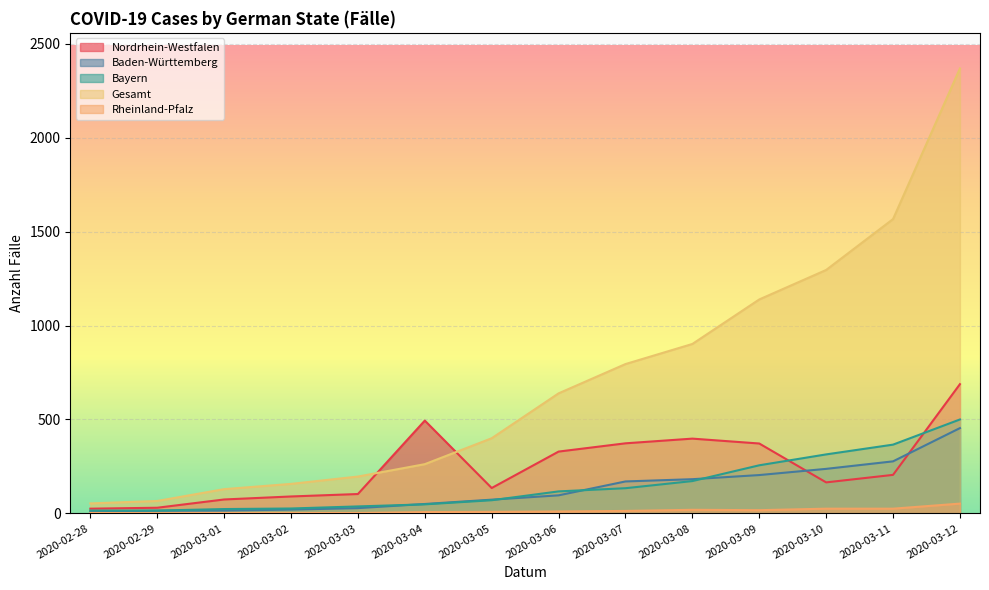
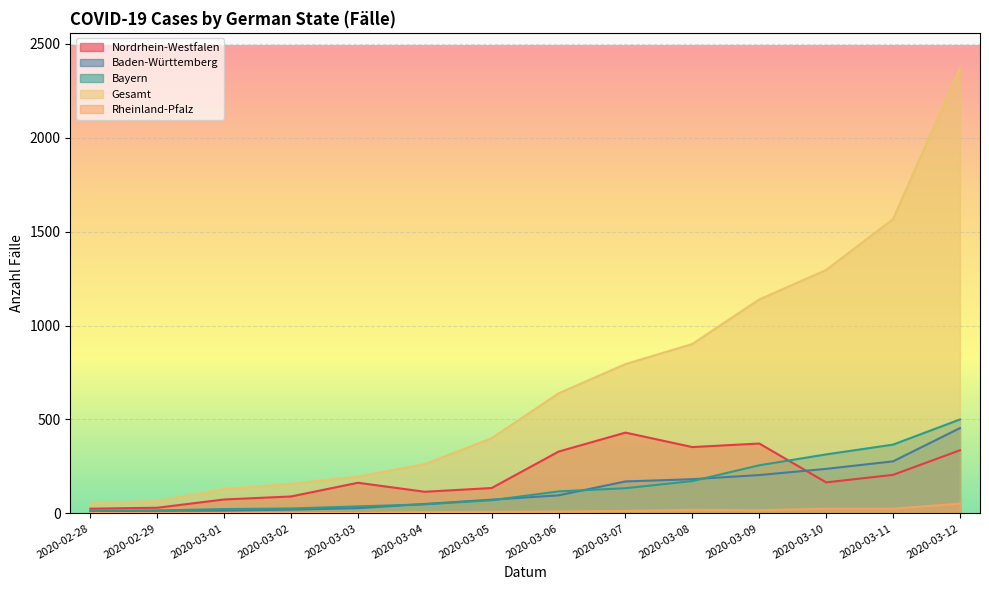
  {
    "Nordrhein-Westfalen": {
      "2020-02-29": 30,
      "2020-03-01": 70,
      "2020-03-02": 90,
-     "2020-03-03": 100,
-     "2020-03-04": 490,
+     "2020-03-03": 160,
+     "2020-03-04": 120,
      "2020-03-05": 140,
      "2020-03-06": 330,
-     "2020-03-07": 370,
-     "2020-03-08": 400,
+     "2020-03-07": 430,
+     "2020-03-08": 350,
      "2020-03-09": 370,
      "2020-03-10": 170,
      "2020-03-11": 210,
-     "2020-03-12": 690
+     "2020-03-12": 340
    }
  }
